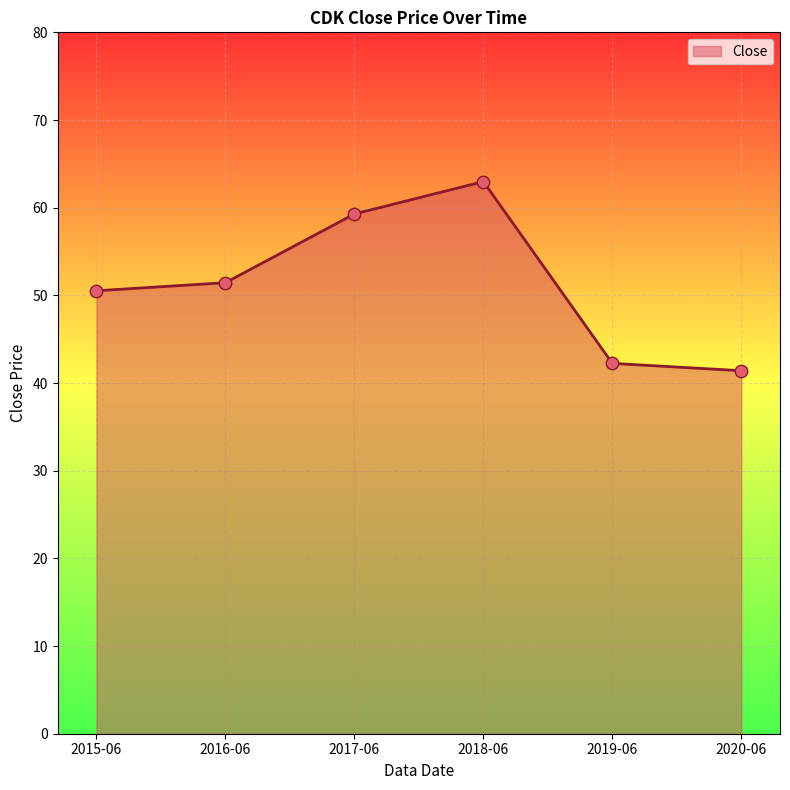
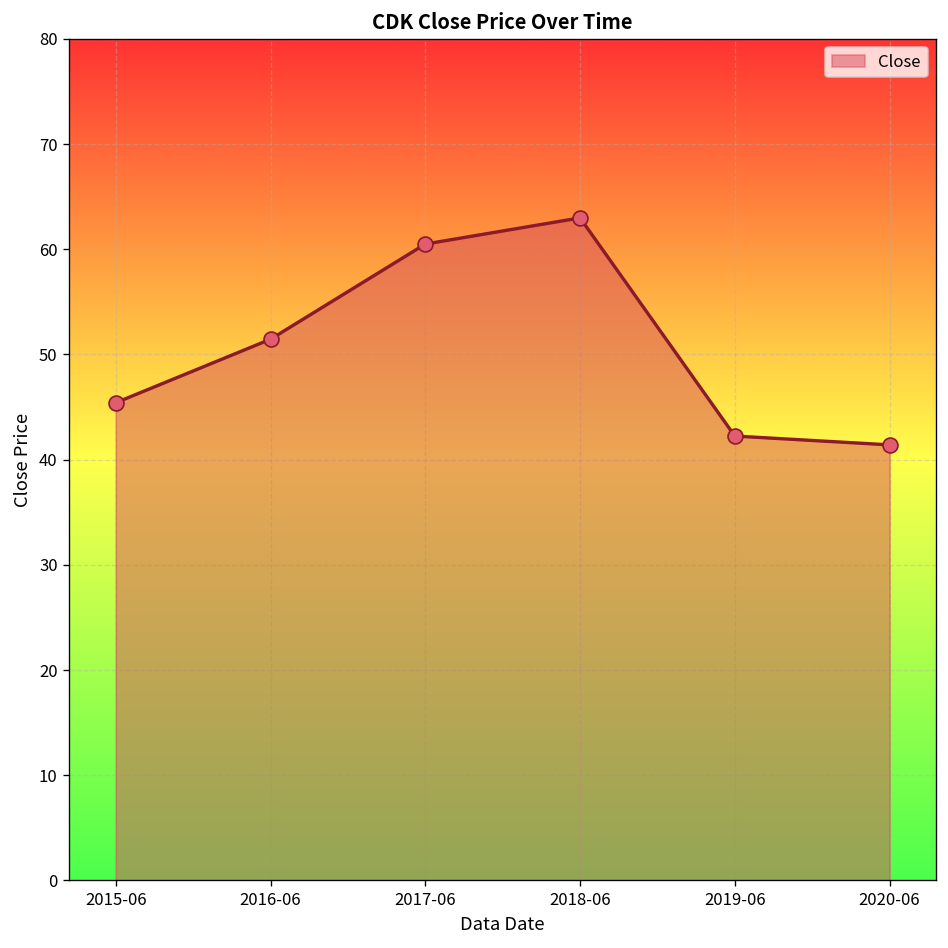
  {
-   "2015-06": 51,
+   "2015-06": 45,
    "2016-06": 51,
-   "2017-06": 59,
+   "2017-06": 60,
    "2018-06": 63,
    "2019-06": 42,
    "2020-06": 41
  }
